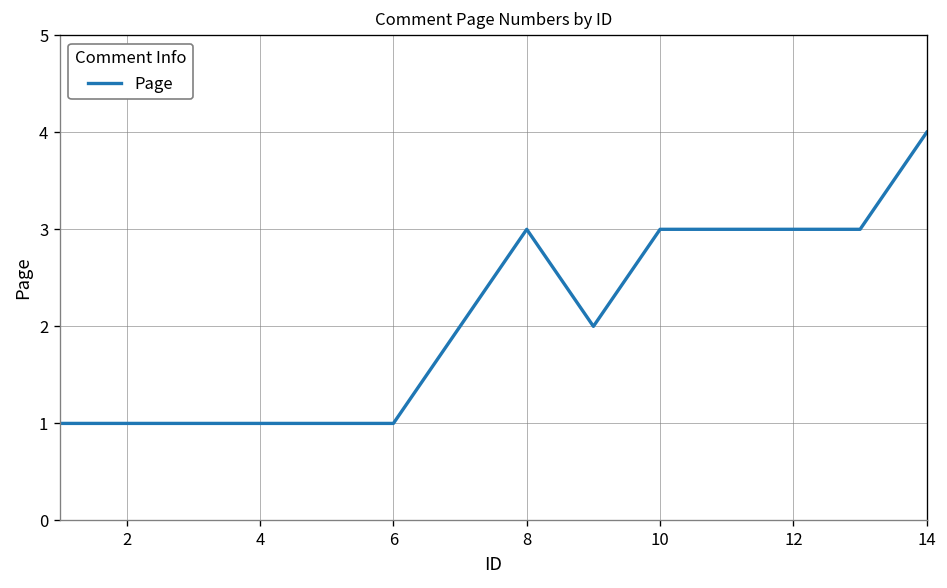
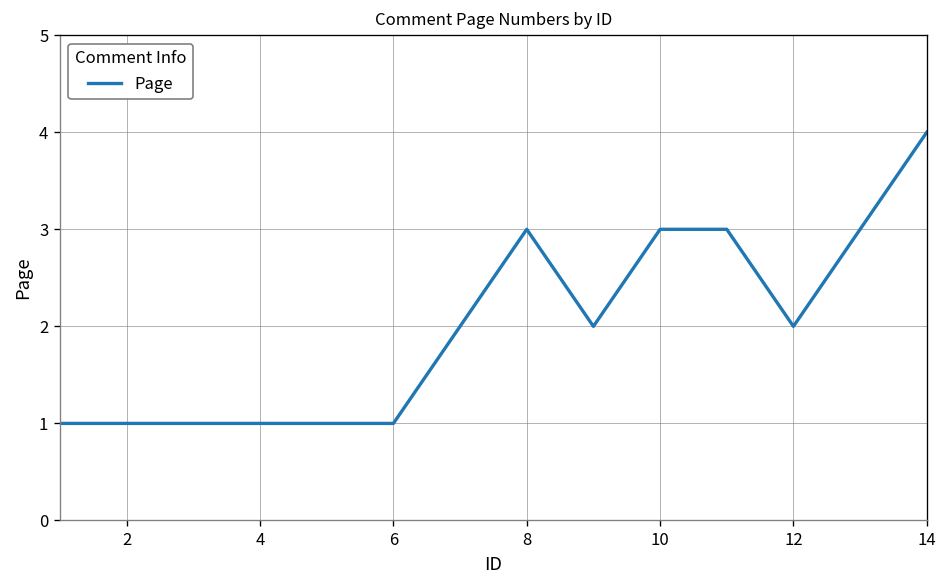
  {
    "2": 1,
    "4": 1,
    "6": 1,
    "8": 3,
    "10": 3,
-   "12": 3,
+   "12": 2,
    "14": 4
  }
